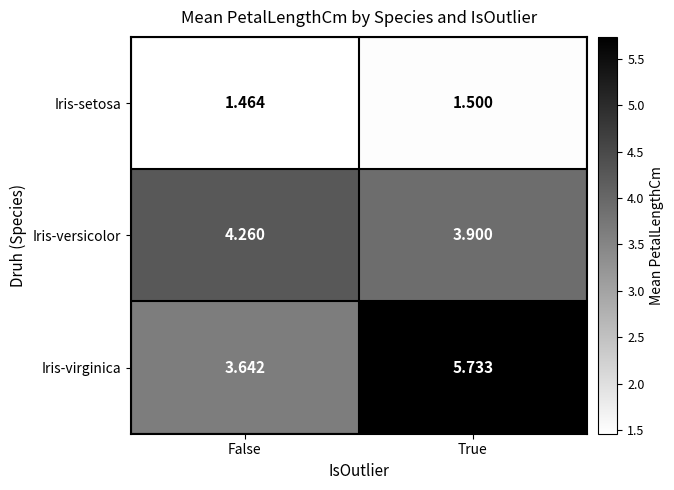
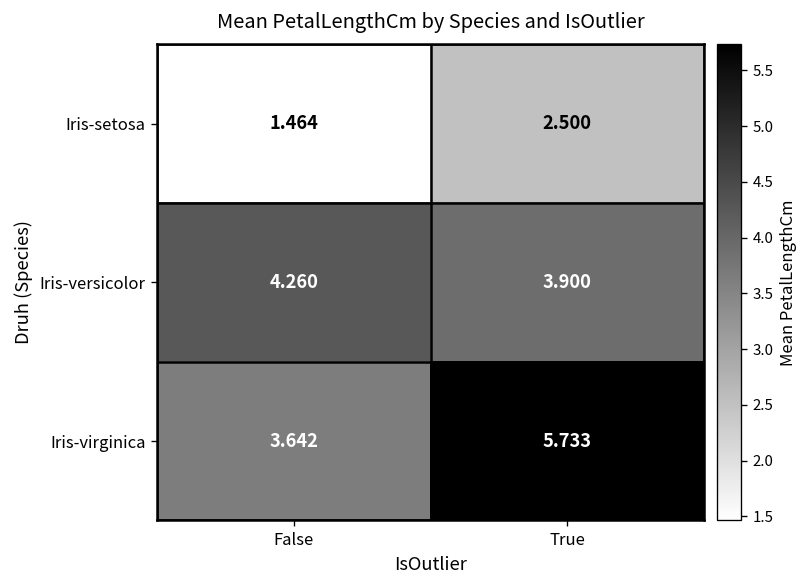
  {
    "Iris-setosa": {
      "False": 1.464,
-     "True": 1.500
+     "True": 2.500
    },
    "Iris-versicolor": {
      "False": 4.260,
      "True": 3.900
    },
    "Iris-virginica": {
      "False": 3.642,
      "True": 5.733
    }
  }
